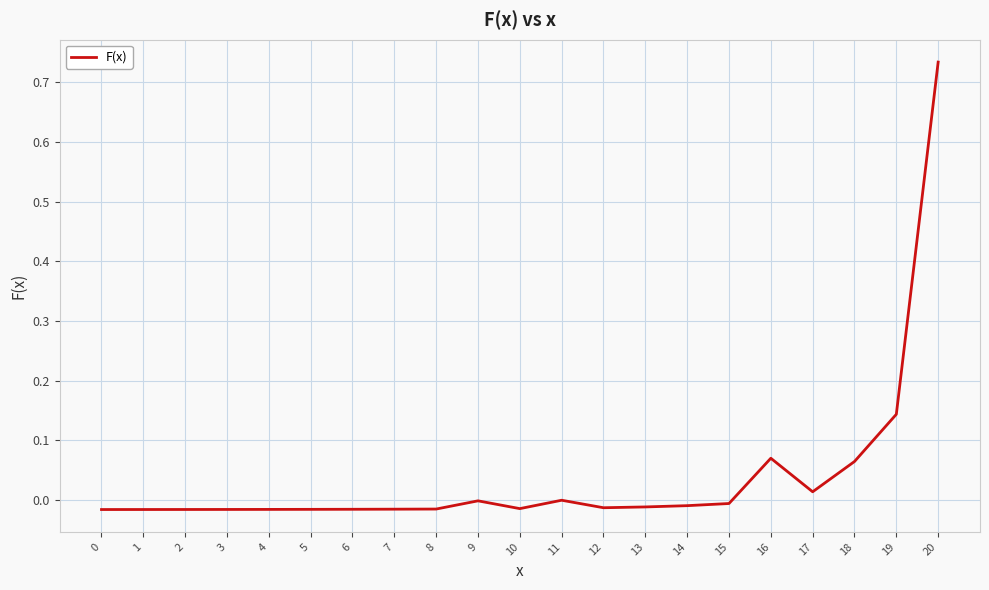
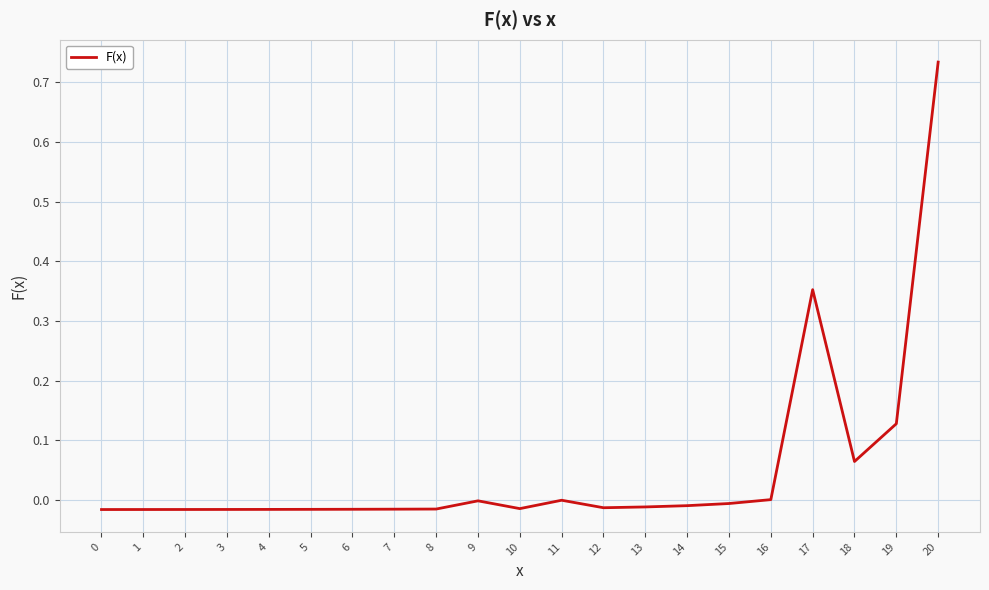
  {
    "0": -0.02,
    "1": -0.02,
    "2": -0.02,
    "3": -0.02,
    "4": -0.02,
    "5": -0.02,
    "6": -0.02,
    "7": -0.02,
    "8": -0.02,
    "9": 0.00,
    "10": -0.01,
    "11": 0.00,
    "12": -0.01,
    "13": -0.01,
    "14": -0.01,
    "15": -0.01,
-   "16": 0.07,
-   "17": 0.01,
+   "16": 0.00,
+   "17": 0.35,
    "18": 0.06,
-   "19": 0.14,
+   "19": 0.13,
    "20": 0.73
  }
